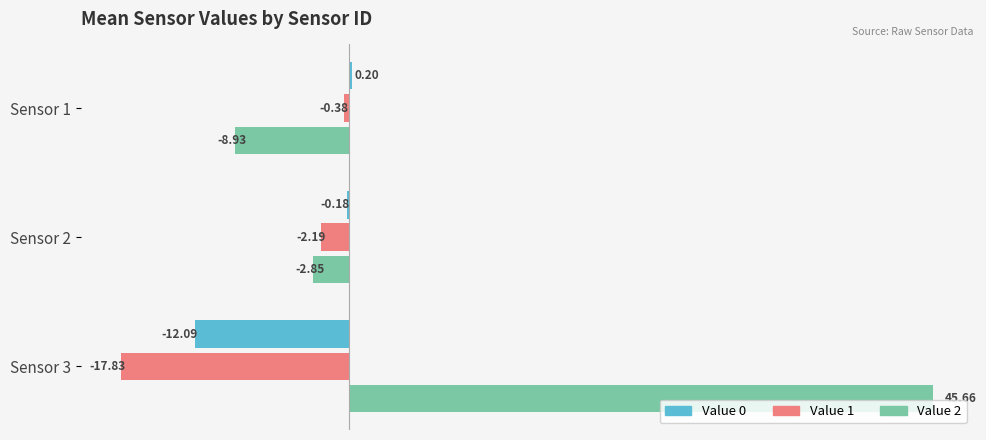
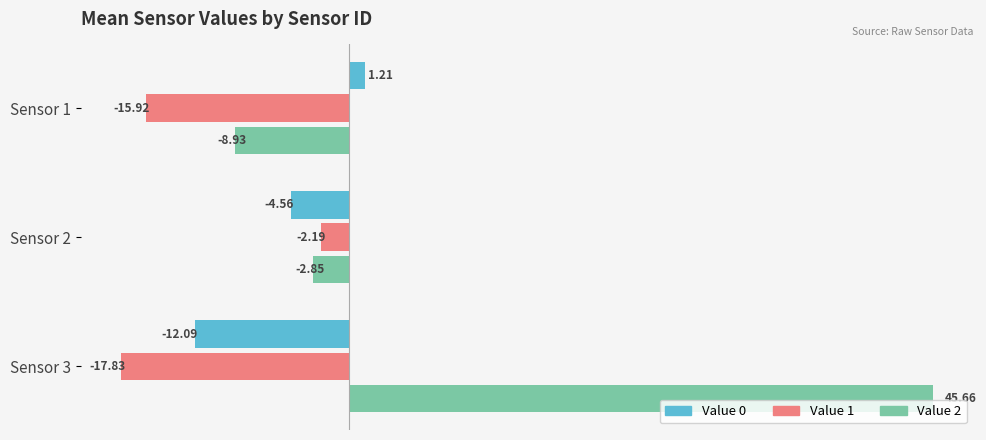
  {
    "Value 0": {
-     "Sensor 1": 0.20,
-     "Sensor 2": -0.18,
+     "Sensor 1": 1.21,
+     "Sensor 2": -4.56,
      "Sensor 3": -12.09
    },
    "Value 1": {
-     "Sensor 1": -0.38,
+     "Sensor 1": -15.92,
      "Sensor 2": -2.19,
      "Sensor 3": -17.83
    },
    "Value 2": {
      "Sensor 1": -8.93,
      "Sensor 2": -2.85
    }
  }
